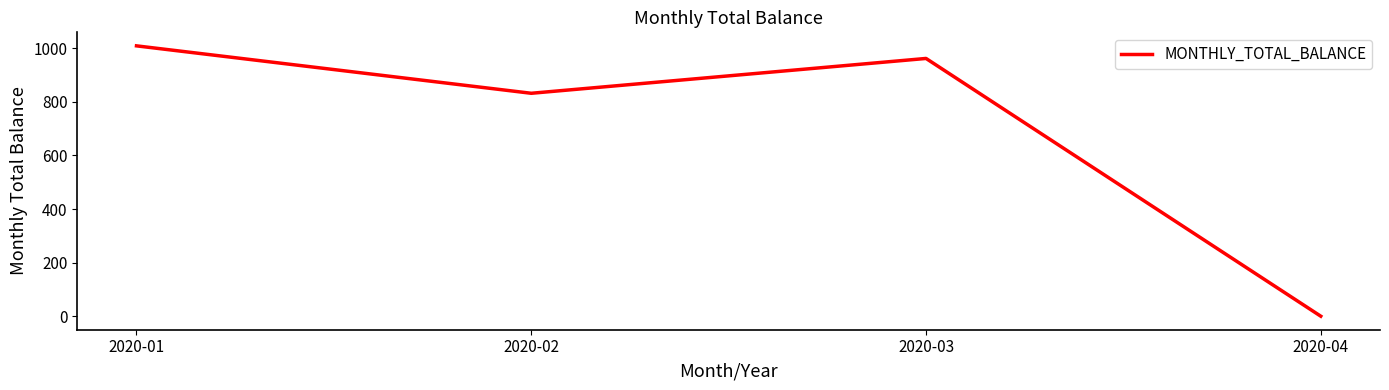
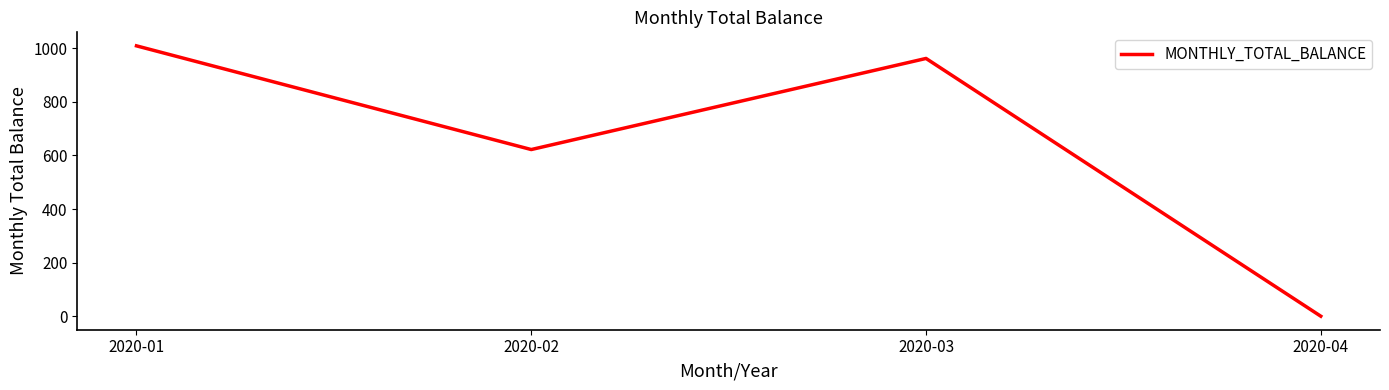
  {
    "2020-01": 1010,
-   "2020-02": 830,
+   "2020-02": 620,
    "2020-03": 960,
    "2020-04": 0
  }
